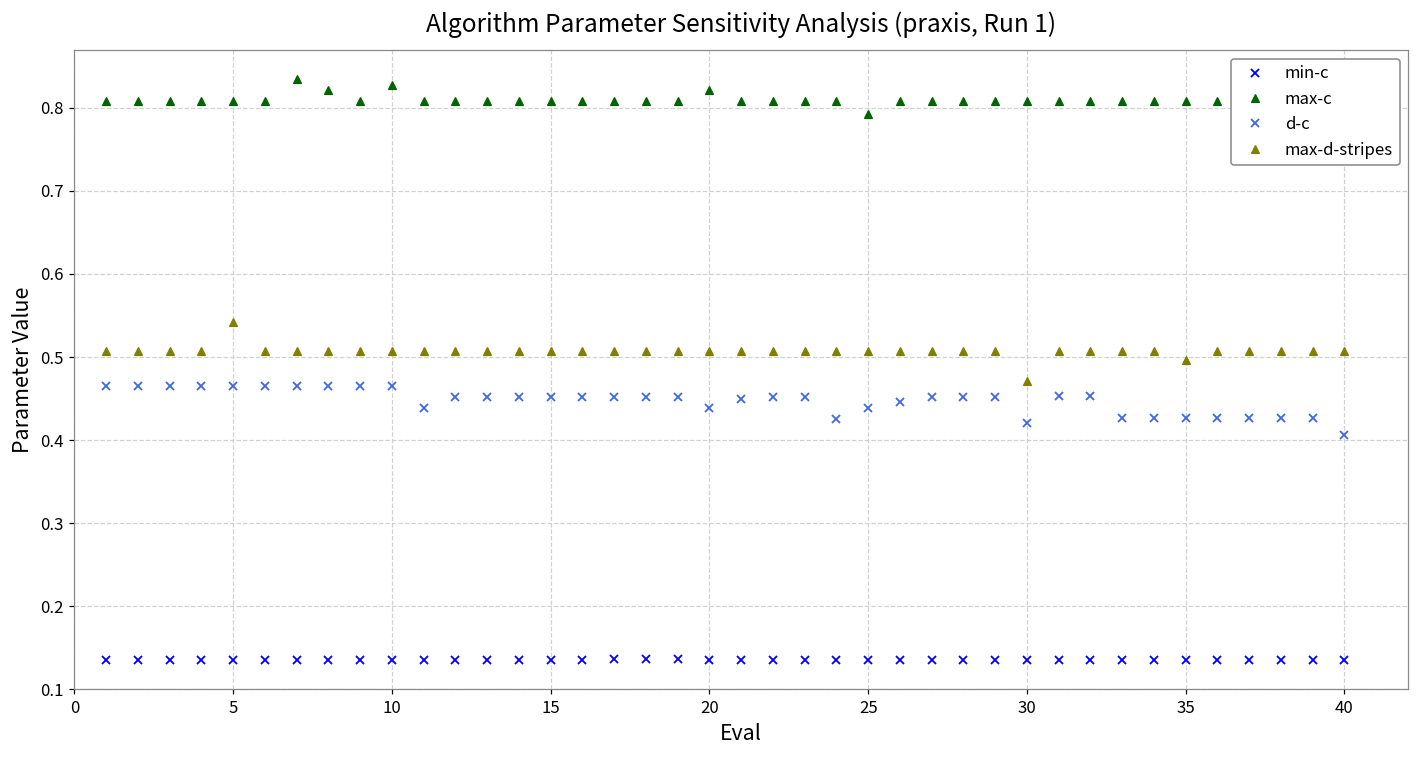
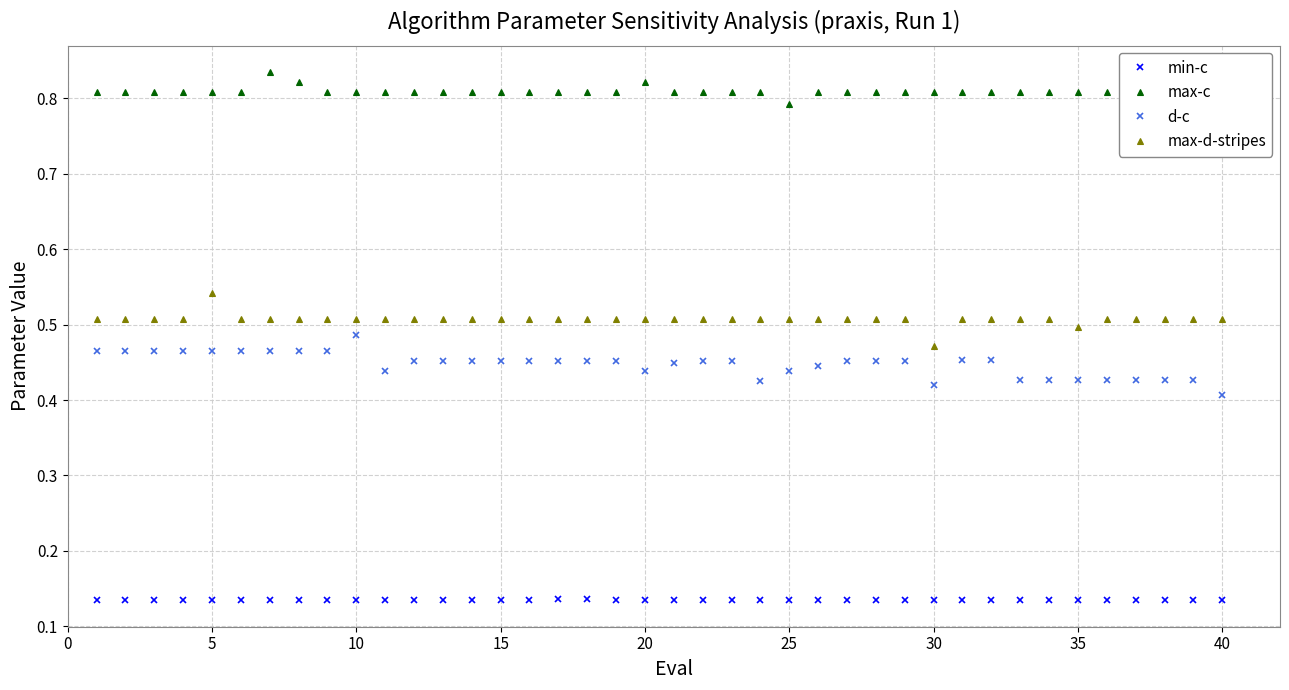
  {
    "min-c": {
      "5": 0.14,
      "10": 0.14,
      "15": 0.14,
      "20": 0.14,
      "25": 0.14,
      "30": 0.13,
      "35": 0.13,
      "40": 0.13
    },
    "max-c": {
      "5": 0.81,
-     "10": 0.83,
+     "10": 0.81,
      "15": 0.81,
      "20": 0.82,
      "25": 0.79,
      "30": 0.81,
      "35": 0.81
    },
    "d-c": {
      "5": 0.47,
-     "10": 0.47,
+     "10": 0.49,
      "15": 0.45,
      "20": 0.44,
      "25": 0.44,
      "30": 0.42,
      "35": 0.43,
      "40": 0.41
    },
    "max-d-stripes": {
      "5": 0.54,
      "10": 0.51,
      "15": 0.51,
      "20": 0.51,
      "25": 0.51,
      "30": 0.47,
      "35": 0.50,
      "40": 0.51
    }
  }
